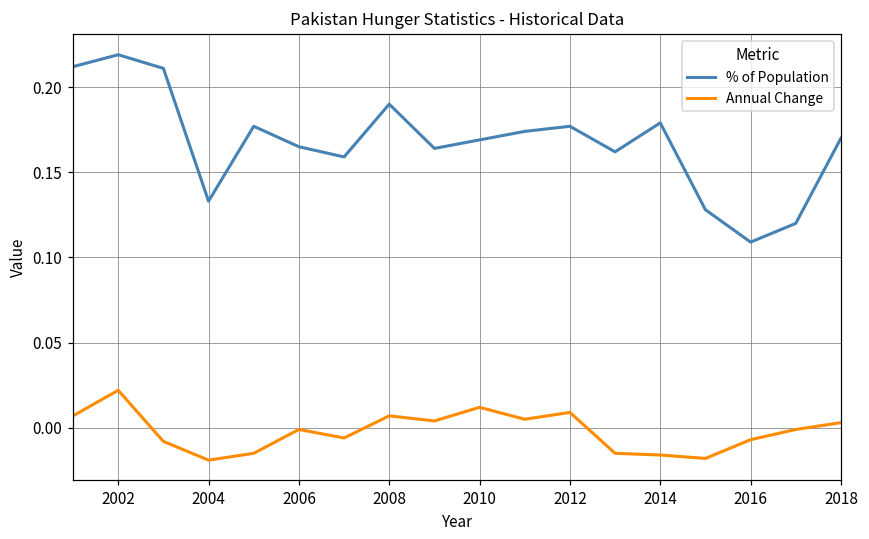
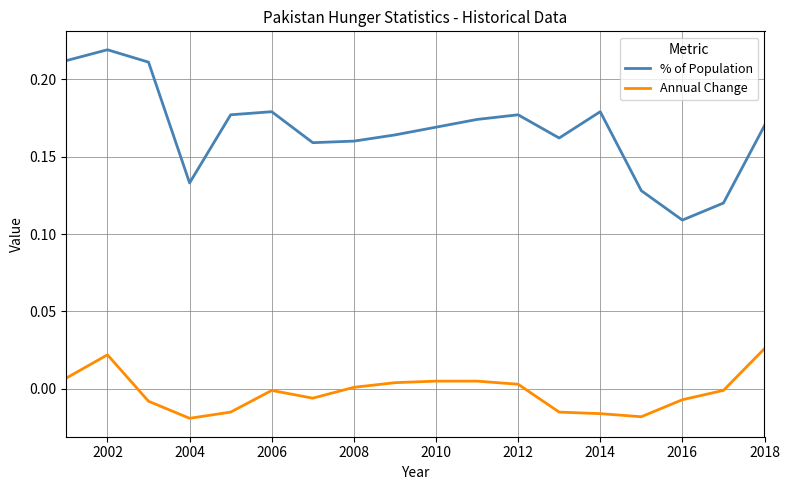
  {
    "% of Population": {
      "2002": 0.219,
      "2004": 0.133,
-     "2006": 0.165,
-     "2008": 0.19,
+     "2006": 0.179,
+     "2008": 0.16,
      "2010": 0.169,
      "2012": 0.177,
      "2014": 0.179,
      "2016": 0.109,
      "2018": 0.170
    },
    "Annual Change": {
      "2002": 0.022,
      "2004": -0.019,
      "2006": -0.001,
-     "2008": 0.007,
-     "2010": 0.012,
-     "2012": 0.009,
+     "2008": 0.001,
+     "2010": 0.005,
+     "2012": 0.003,
      "2014": -0.016,
      "2016": -0.007,
-     "2018": 0.003
+     "2018": 0.026
    }
  }
